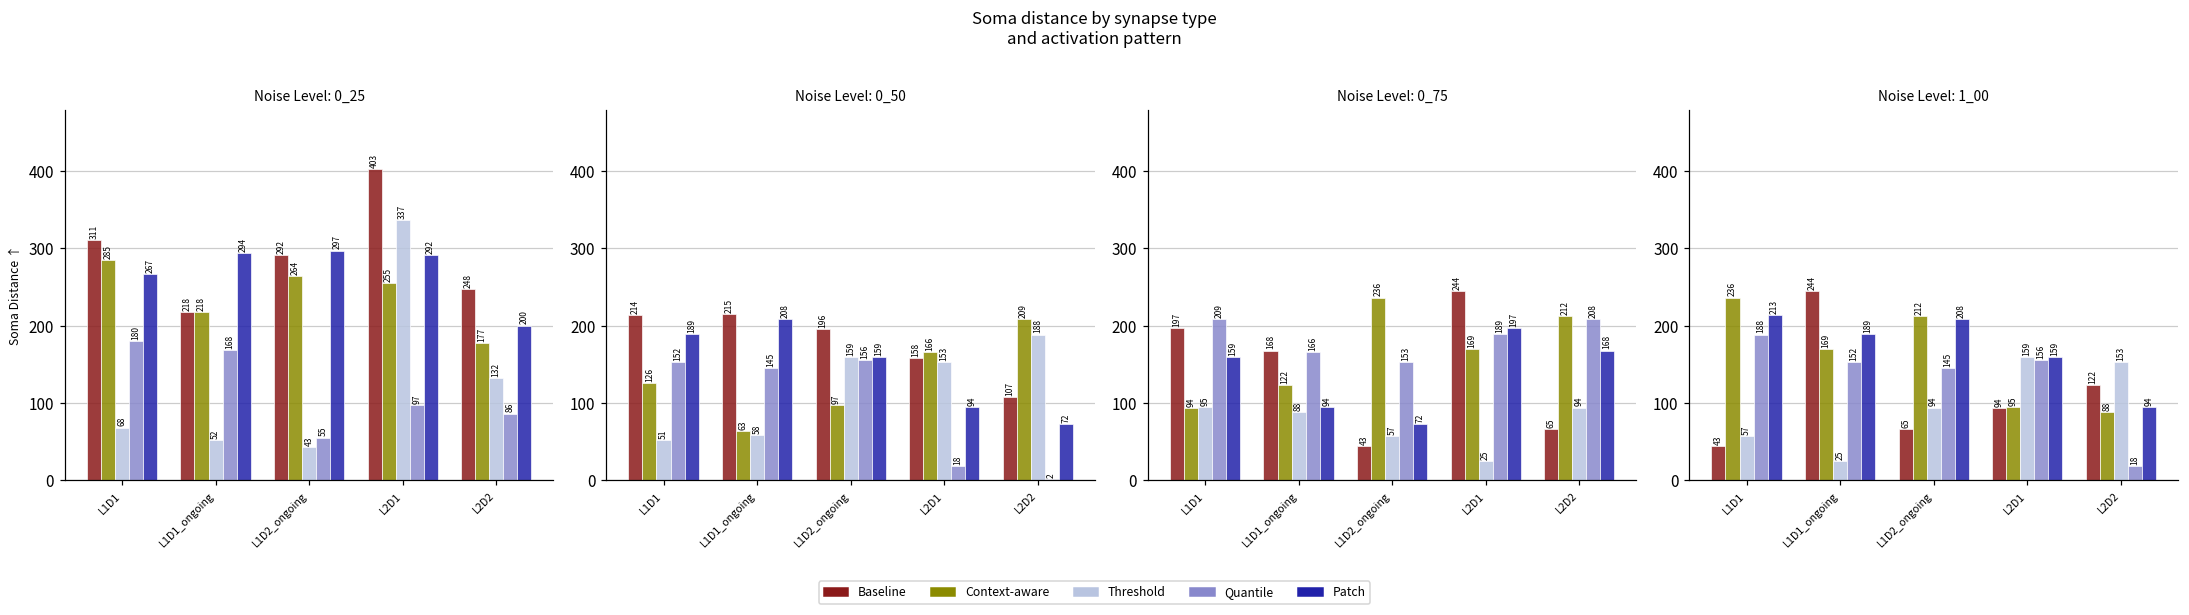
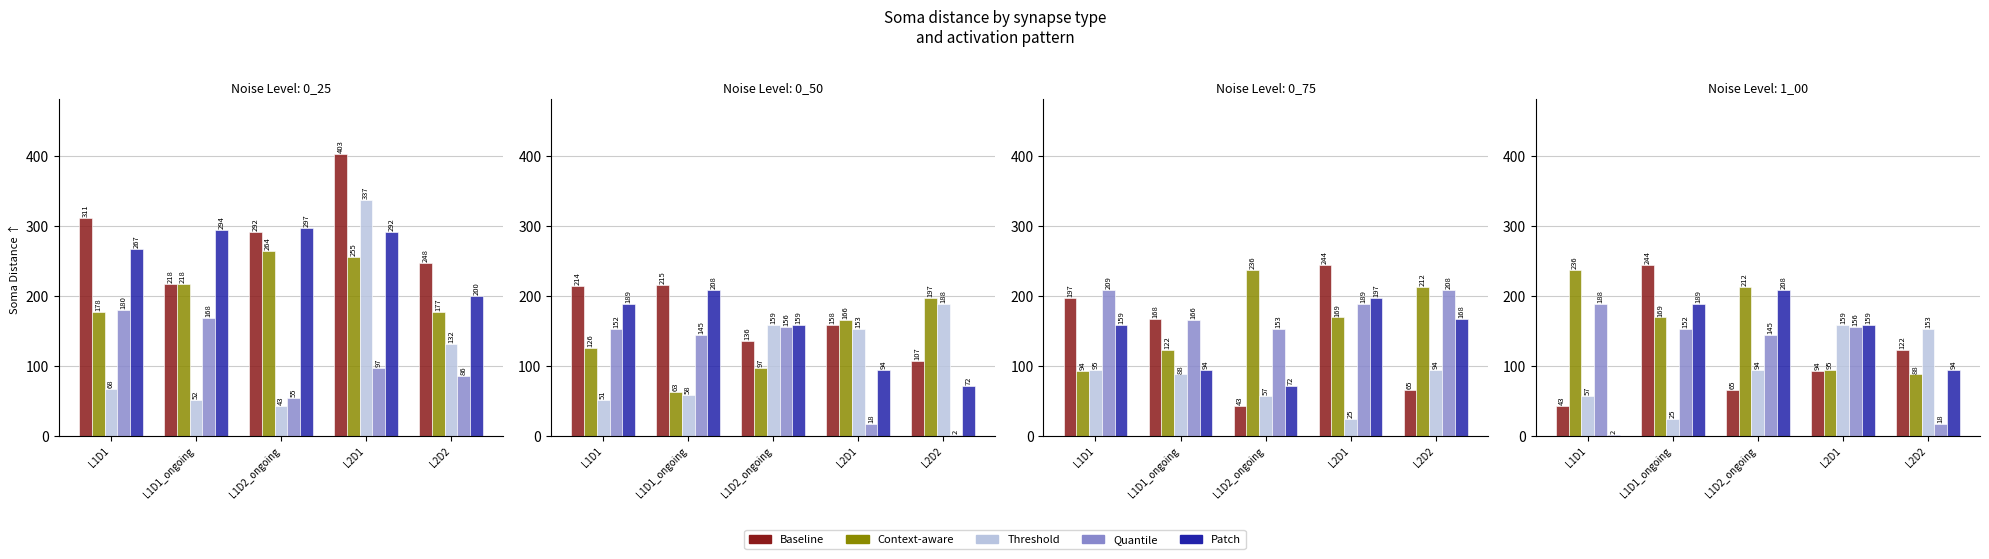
  {
    "Noise Level: 0_25": {
      "Baseline": {
        "L1D1": 311,
        "L1D1_ongoing": 218,
        "L1D2_ongoing": 292,
        "L2D1": 403,
        "L2D2": 248
      },
      "Context-aware": {
-       "L1D1": 285,
+       "L1D1": 178,
        "L1D1_ongoing": 218,
        "L1D2_ongoing": 264,
        "L2D1": 255,
        "L2D2": 177
      },
      "Threshold": {
        "L1D1": 68,
        "L1D1_ongoing": 52,
        "L1D2_ongoing": 43,
        "L2D1": 337,
        "L2D2": 132
      },
      "Quantile": {
        "L1D1": 180,
        "L1D1_ongoing": 168,
        "L1D2_ongoing": 55,
        "L2D1": 97,
        "L2D2": 86
      },
      "Patch": {
        "L1D1": 267,
        "L1D1_ongoing": 294,
        "L1D2_ongoing": 297,
        "L2D1": 292,
        "L2D2": 200
      }
    },
    "Noise Level: 0_50": {
      "Baseline": {
        "L1D1": 214,
        "L1D1_ongoing": 215,
-       "L1D2_ongoing": 196,
+       "L1D2_ongoing": 136,
        "L2D1": 158,
        "L2D2": 107
      },
      "Context-aware": {
        "L1D1": 126,
        "L1D1_ongoing": 63,
        "L1D2_ongoing": 97,
        "L2D1": 166,
-       "L2D2": 209
+       "L2D2": 197
      },
      "Threshold": {
        "L1D1": 51,
        "L1D1_ongoing": 58,
        "L1D2_ongoing": 159,
        "L2D1": 153,
        "L2D2": 188
      },
      "Quantile": {
        "L1D1": 152,
        "L1D1_ongoing": 145,
        "L1D2_ongoing": 156,
        "L2D1": 18,
        "L2D2": 2
      },
      "Patch": {
        "L1D1": 189,
        "L1D1_ongoing": 208,
        "L1D2_ongoing": 159,
        "L2D1": 94,
        "L2D2": 72
      }
    },
    "Noise Level: 0_75": {
      "Baseline": {
        "L1D1": 197,
        "L1D1_ongoing": 168,
        "L1D2_ongoing": 43,
        "L2D1": 244,
        "L2D2": 65
      },
      "Context-aware": {
        "L1D1": 94,
        "L1D1_ongoing": 122,
        "L1D2_ongoing": 236,
        "L2D1": 169,
        "L2D2": 212
      },
      "Threshold": {
        "L1D1": 95,
        "L1D1_ongoing": 88,
        "L1D2_ongoing": 57,
        "L2D1": 25,
        "L2D2": 94
      },
      "Quantile": {
        "L1D1": 209,
        "L1D1_ongoing": 166,
        "L1D2_ongoing": 153,
        "L2D1": 189,
        "L2D2": 208
      },
      "Patch": {
        "L1D1": 159,
        "L1D1_ongoing": 94,
        "L1D2_ongoing": 72,
        "L2D1": 197,
        "L2D2": 168
      }
    },
    "Noise Level: 1_00": {
      "Baseline": {
        "L1D1": 43,
        "L1D1_ongoing": 244,
        "L1D2_ongoing": 65,
        "L2D1": 94,
        "L2D2": 122
      },
      "Context-aware": {
        "L1D1": 236,
        "L1D1_ongoing": 169,
        "L1D2_ongoing": 212,
        "L2D1": 95,
        "L2D2": 88
      },
      "Threshold": {
        "L1D1": 57,
        "L1D1_ongoing": 25,
        "L1D2_ongoing": 94,
        "L2D1": 159,
        "L2D2": 153
      },
      "Quantile": {
        "L1D1": 188,
        "L1D1_ongoing": 152,
        "L1D2_ongoing": 145,
        "L2D1": 156,
        "L2D2": 18
      },
      "Patch": {
-       "L1D1": 213,
+       "L1D1": 2,
        "L1D1_ongoing": 189,
        "L1D2_ongoing": 208,
        "L2D1": 159,
        "L2D2": 94
      }
    }
  }
